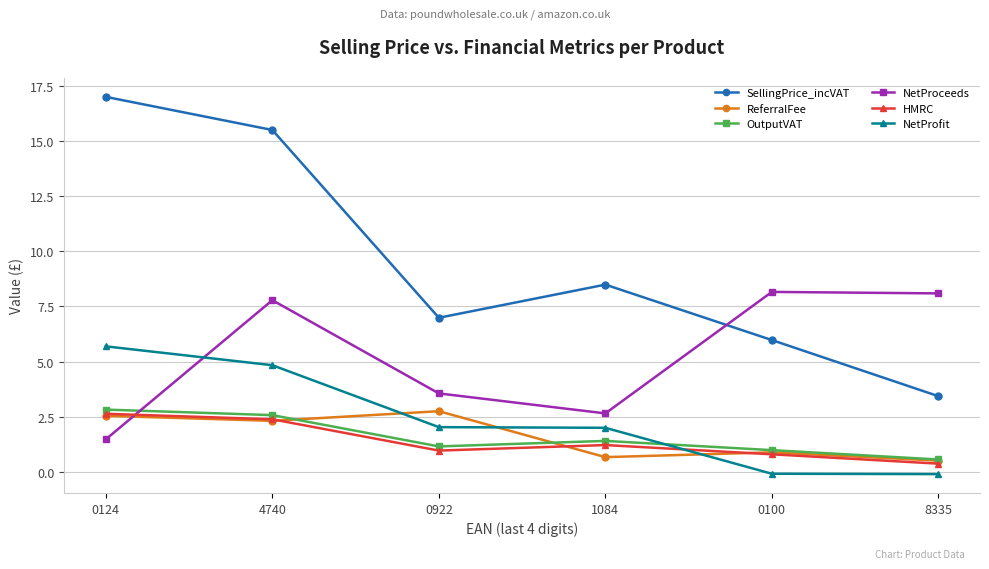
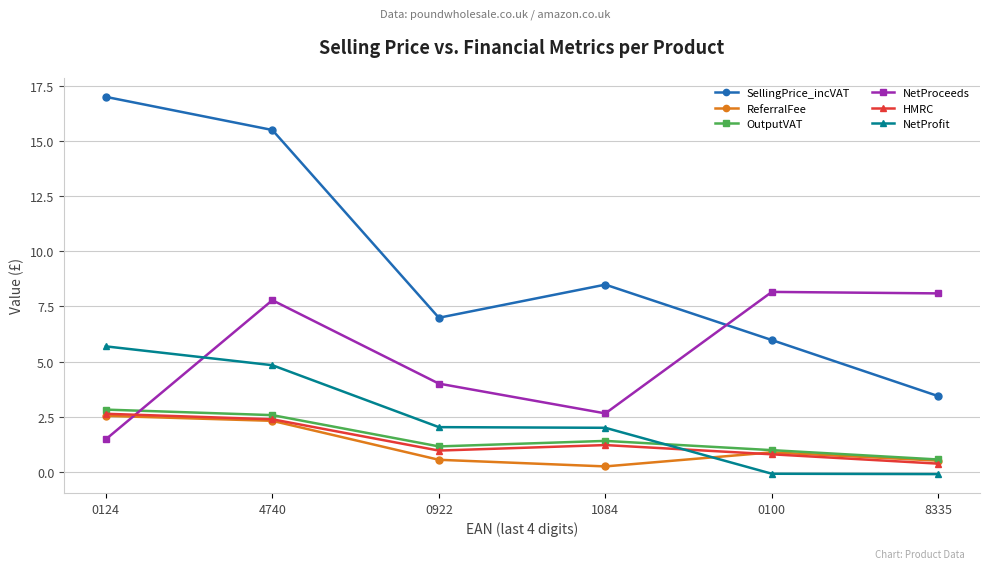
  {
    "ReferralFee": {
-     "0922": 2.8,
-     "1084": 0.7
+     "0922": 0.6,
+     "1084": 0.3
    },
    "OutputVAT": {
      "0124": 2.8,
      "4740": 2.6,
      "0922": 1.2,
      "1084": 1.4
    },
    "NetProceeds": {
      "0124": 1.5,
      "4740": 7.8,
-     "0922": 3.6,
+     "0922": 4.0,
      "1084": 2.7,
      "0100": 8.2,
      "8335": 8.1
    },
    "HMRC": {
      "0922": 1.0,
      "1084": 1.2,
      "8335": 0.4
    }
  }
